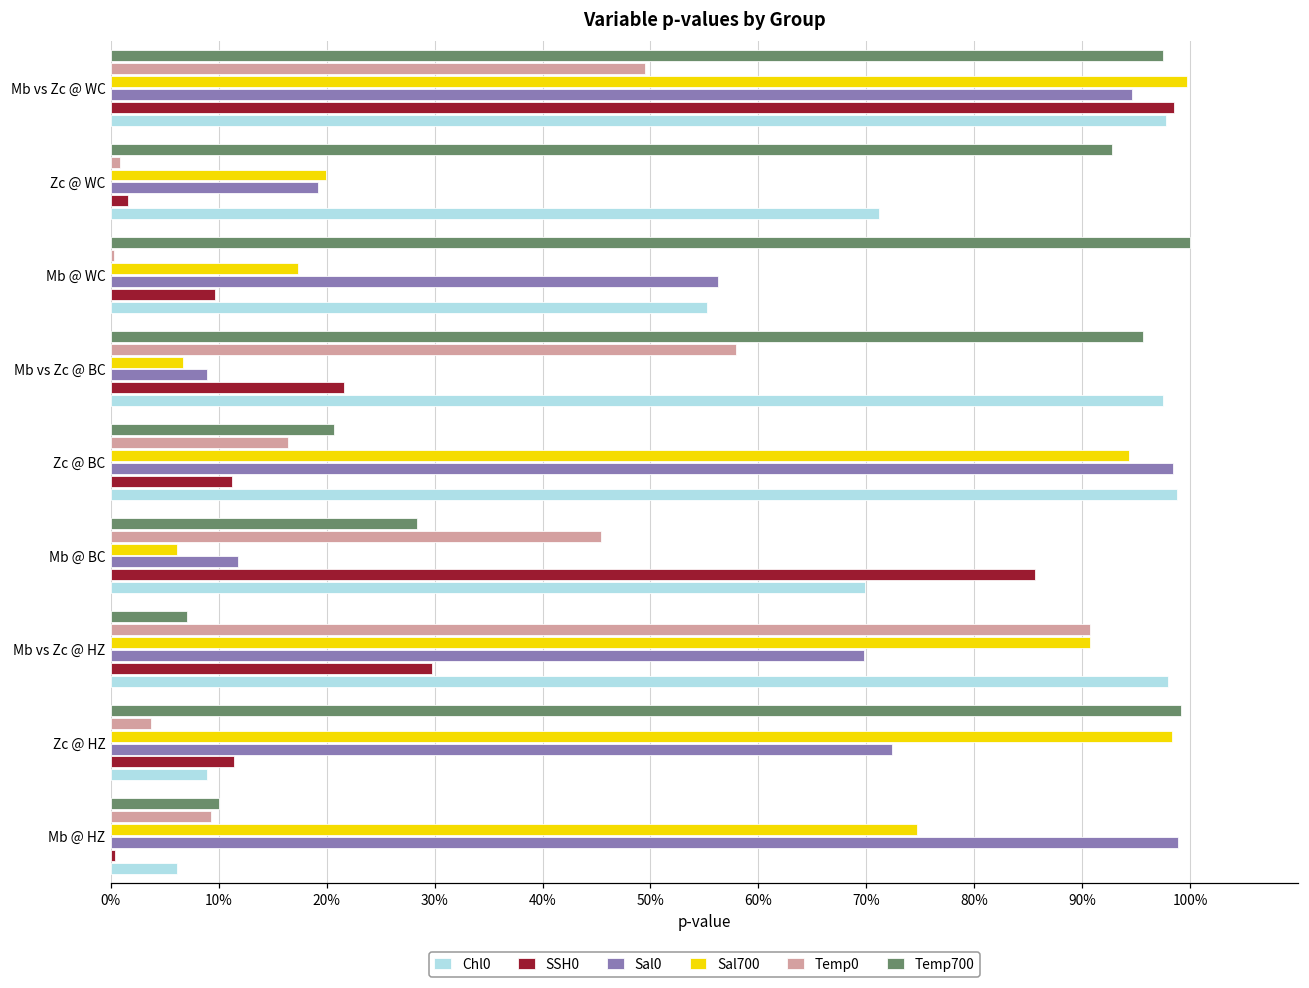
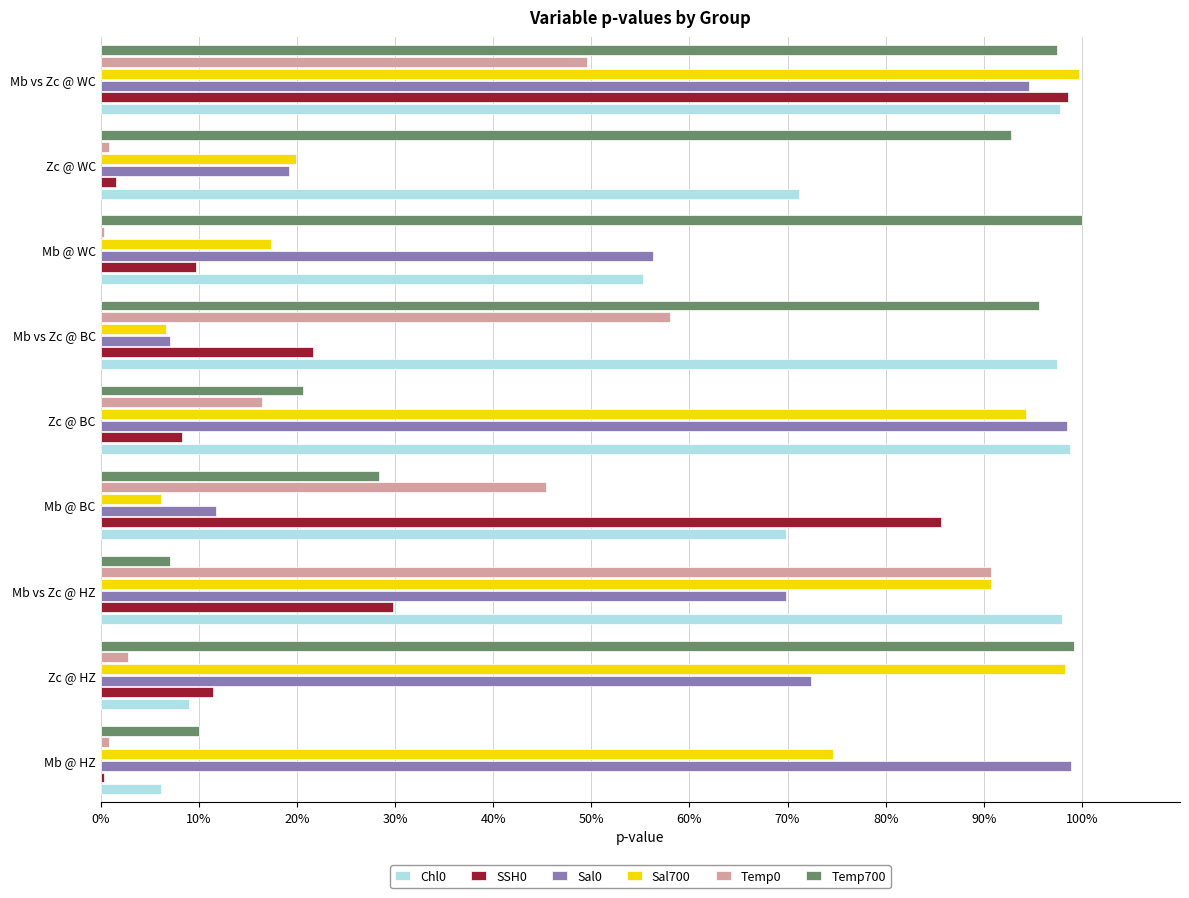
  {
    "Chl0": {
      "Mb vs Zc @ WC": "98%",
      "Zc @ WC": "71%",
      "Mb @ WC": "55%",
      "Mb vs Zc @ BC": "98%",
      "Zc @ BC": "99%",
      "Mb @ BC": "70%",
      "Mb vs Zc @ HZ": "98%",
      "Zc @ HZ": "9%",
      "Mb @ HZ": "6%"
    },
    "SSH0": {
      "Mb vs Zc @ WC": "99%",
      "Zc @ WC": "2%",
      "Mb @ WC": "10%",
      "Mb vs Zc @ BC": "22%",
-     "Zc @ BC": "11%",
+     "Zc @ BC": "8%",
      "Mb @ BC": "86%",
      "Mb vs Zc @ HZ": "30%",
      "Zc @ HZ": "11%",
      "Mb @ HZ": "0%"
    },
    "Sal0": {
      "Mb vs Zc @ WC": "95%",
      "Zc @ WC": "19%",
      "Mb @ WC": "56%",
-     "Mb vs Zc @ BC": "9%",
+     "Mb vs Zc @ BC": "7%",
      "Zc @ BC": "98%",
      "Mb @ BC": "12%",
      "Mb vs Zc @ HZ": "70%",
      "Zc @ HZ": "72%",
      "Mb @ HZ": "99%"
    },
    "Sal700": {
      "Mb vs Zc @ WC": "100%",
      "Zc @ WC": "20%",
      "Mb @ WC": "17%",
      "Mb vs Zc @ BC": "7%",
      "Zc @ BC": "94%",
      "Mb @ BC": "6%",
      "Mb vs Zc @ HZ": "91%",
      "Zc @ HZ": "98%",
      "Mb @ HZ": "75%"
    },
    "Temp0": {
      "Mb vs Zc @ WC": "50%",
      "Zc @ WC": "1%",
      "Mb @ WC": "0%",
      "Mb vs Zc @ BC": "58%",
      "Zc @ BC": "16%",
      "Mb @ BC": "45%",
      "Mb vs Zc @ HZ": "91%",
-     "Zc @ HZ": "4%",
-     "Mb @ HZ": "9%"
+     "Zc @ HZ": "3%",
+     "Mb @ HZ": "1%"
    },
    "Temp700": {
      "Mb vs Zc @ WC": "98%",
      "Zc @ WC": "93%",
      "Mb @ WC": "100%",
      "Mb vs Zc @ BC": "96%",
      "Zc @ BC": "21%",
      "Mb @ BC": "28%",
      "Mb vs Zc @ HZ": "7%",
      "Zc @ HZ": "99%",
      "Mb @ HZ": "10%"
    }
  }
